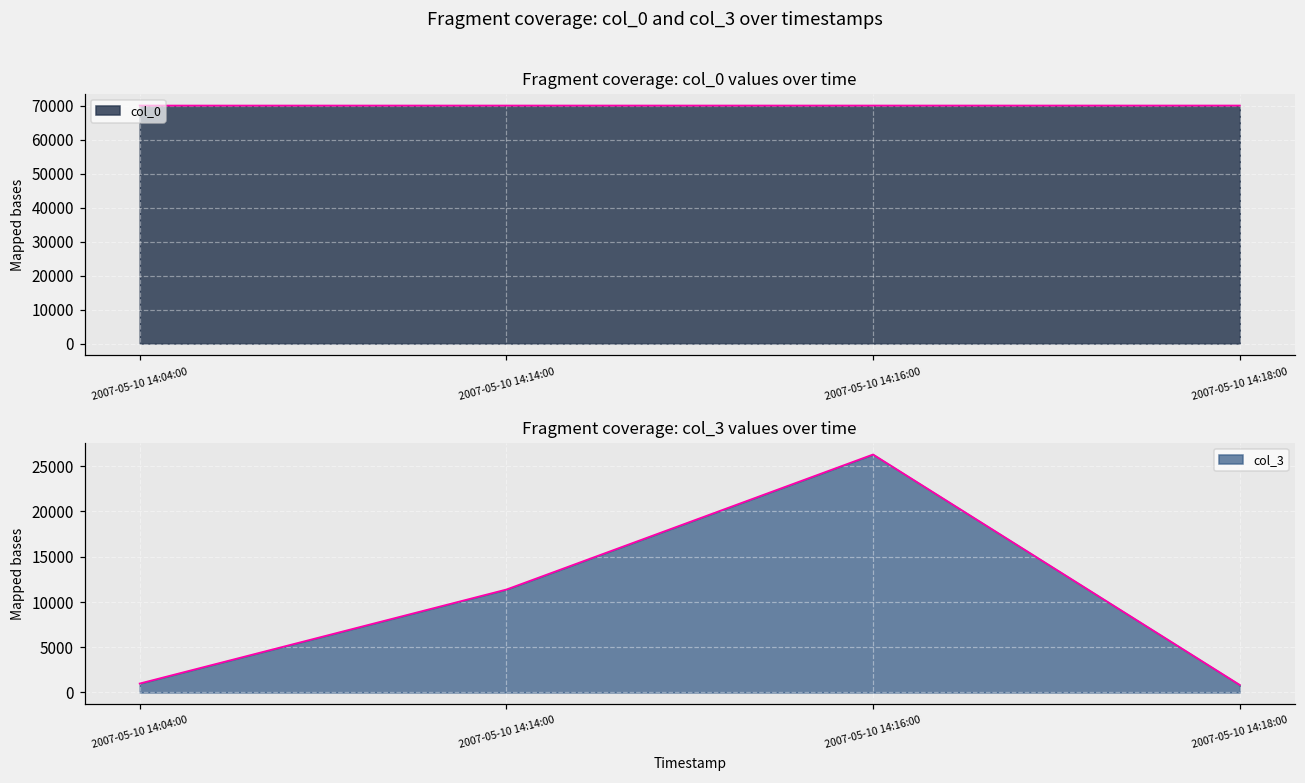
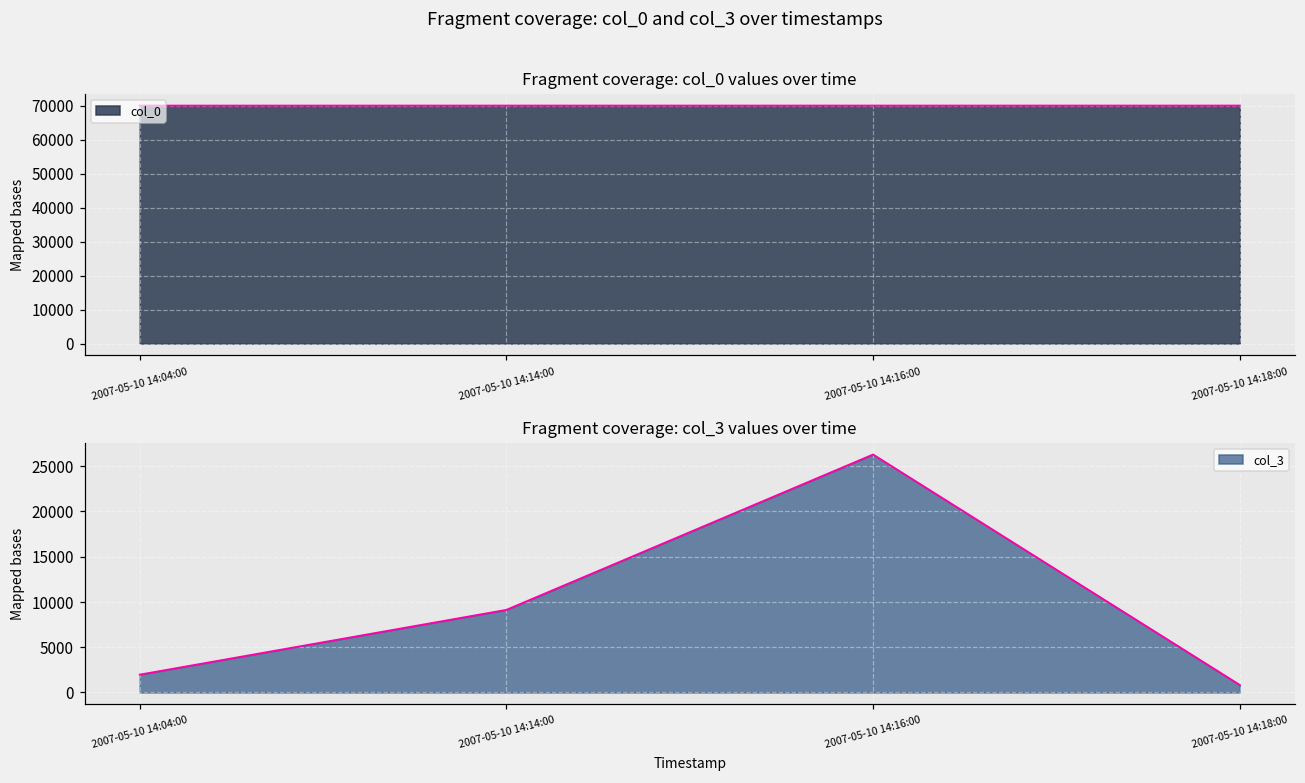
  {
    "Fragment coverage: col_0 values over time": {
      "2007-05-10 14:14:00": 70000,
      "2007-05-10 14:16:00": 70000,
      "2007-05-10 14:18:00": 70000
    },
    "Fragment coverage: col_3 values over time": {
-     "2007-05-10 14:04:00": 1000,
-     "2007-05-10 14:14:00": 11000,
+     "2007-05-10 14:04:00": 2000,
+     "2007-05-10 14:14:00": 9000,
      "2007-05-10 14:16:00": 26000,
      "2007-05-10 14:18:00": 1000
    }
  }
